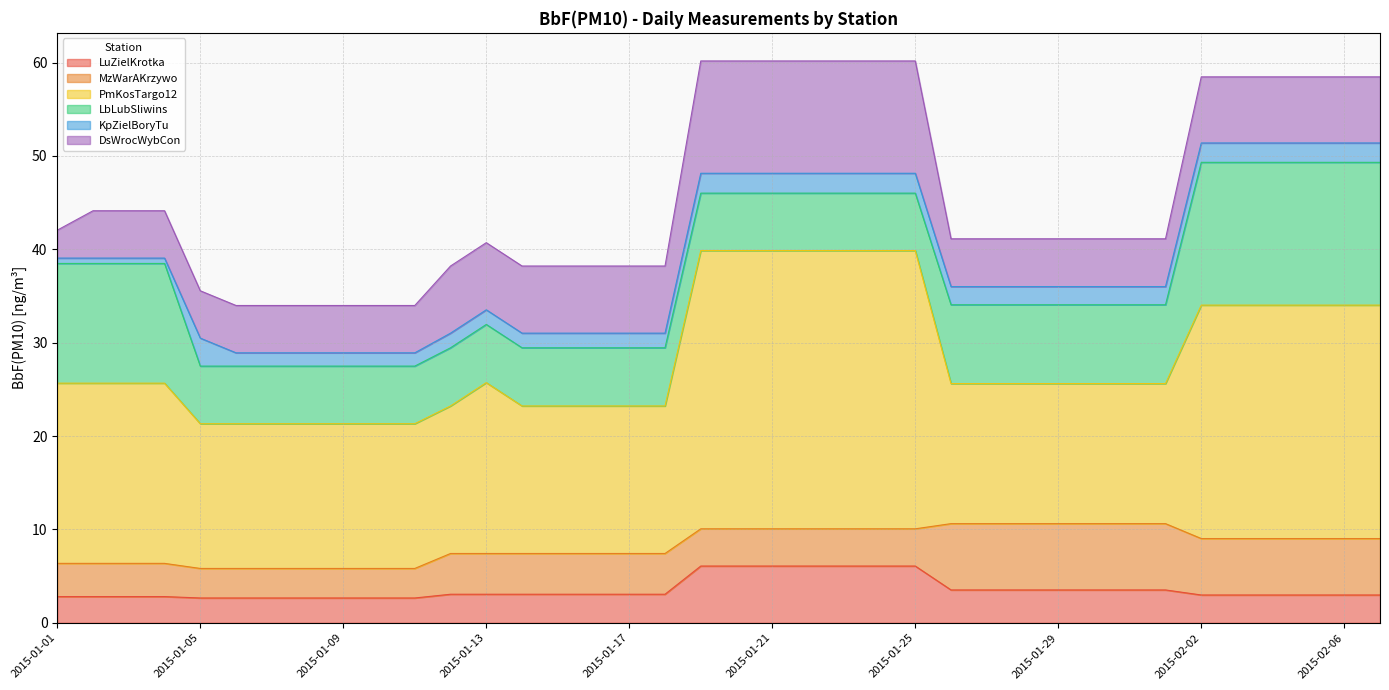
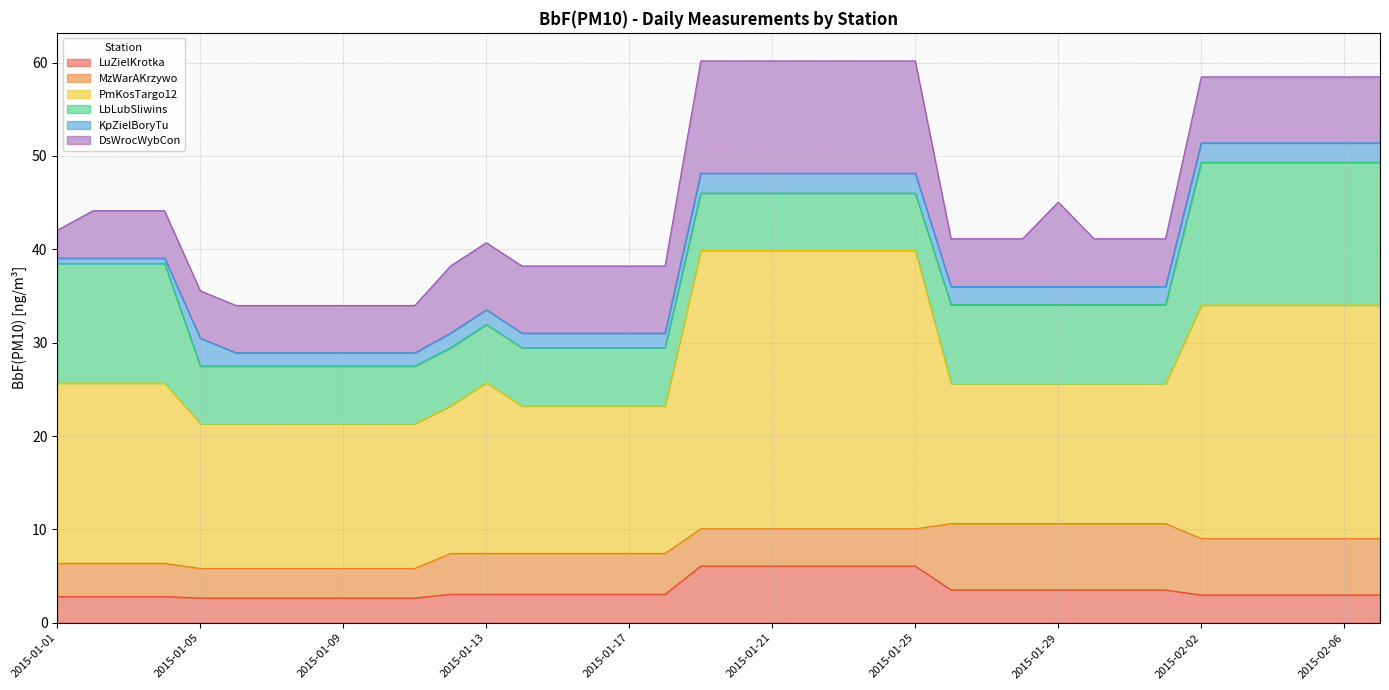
  {
    "PmKosTargo12": {
      "2015-01-01": 19,
      "2015-01-05": 15,
      "2015-01-09": 15,
      "2015-01-13": 18,
      "2015-01-17": 16,
      "2015-01-21": 30,
      "2015-01-25": 30,
      "2015-01-29": 15,
      "2015-02-02": 25,
      "2015-02-06": 25
    },
    "LbLubSliwins": {
      "2015-01-01": 13,
      "2015-01-05": 6,
      "2015-01-09": 6,
      "2015-01-13": 6,
      "2015-01-17": 6,
      "2015-01-21": 6,
      "2015-01-25": 6,
      "2015-01-29": 8,
      "2015-02-02": 15,
      "2015-02-06": 15
    },
    "KpZielBoryTu": {
      "2015-01-01": 1,
      "2015-01-05": 3,
      "2015-01-09": 1,
      "2015-01-13": 2,
      "2015-01-17": 2,
      "2015-01-21": 2,
      "2015-01-25": 2,
      "2015-01-29": 2,
      "2015-02-02": 2,
      "2015-02-06": 2
    },
    "DsWrocWybCon": {
      "2015-01-01": 3,
      "2015-01-05": 5,
      "2015-01-09": 5,
      "2015-01-13": 7,
      "2015-01-17": 7,
      "2015-01-21": 12,
      "2015-01-25": 12,
-     "2015-01-29": 5,
+     "2015-01-29": 9,
      "2015-02-02": 7,
      "2015-02-06": 7
    }
  }
